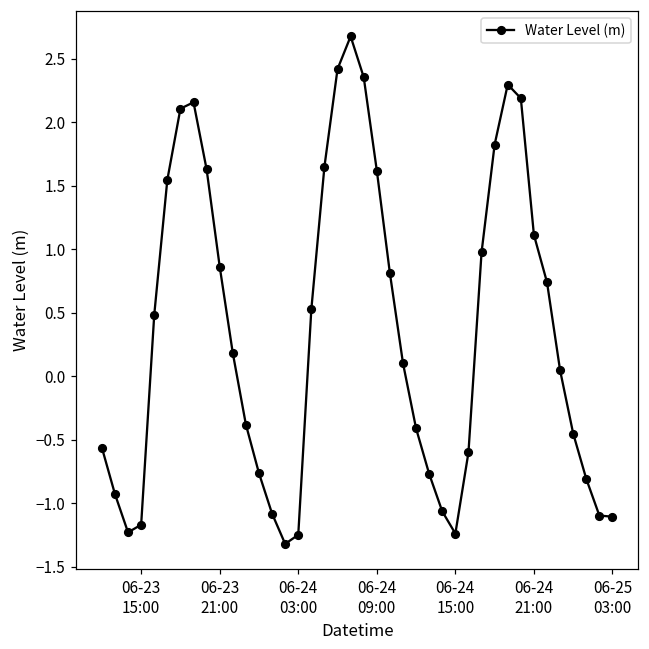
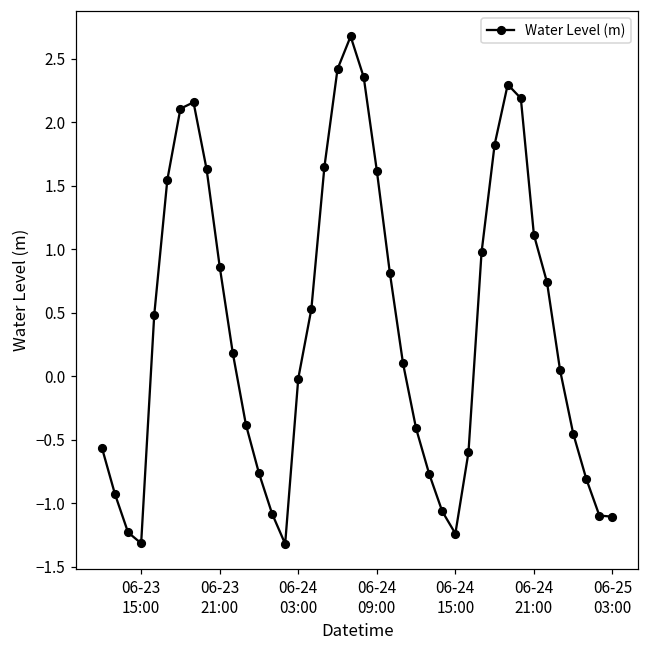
  {
-   "06-23 15:00": -1.17,
+   "06-23 15:00": -1.32,
    "06-23 21:00": 0.86,
-   "06-24 03:00": -1.25,
+   "06-24 03:00": -0.02,
    "06-24 09:00": 1.62,
    "06-24 15:00": -1.24,
    "06-24 21:00": 1.11,
    "06-25 03:00": -1.11
  }
